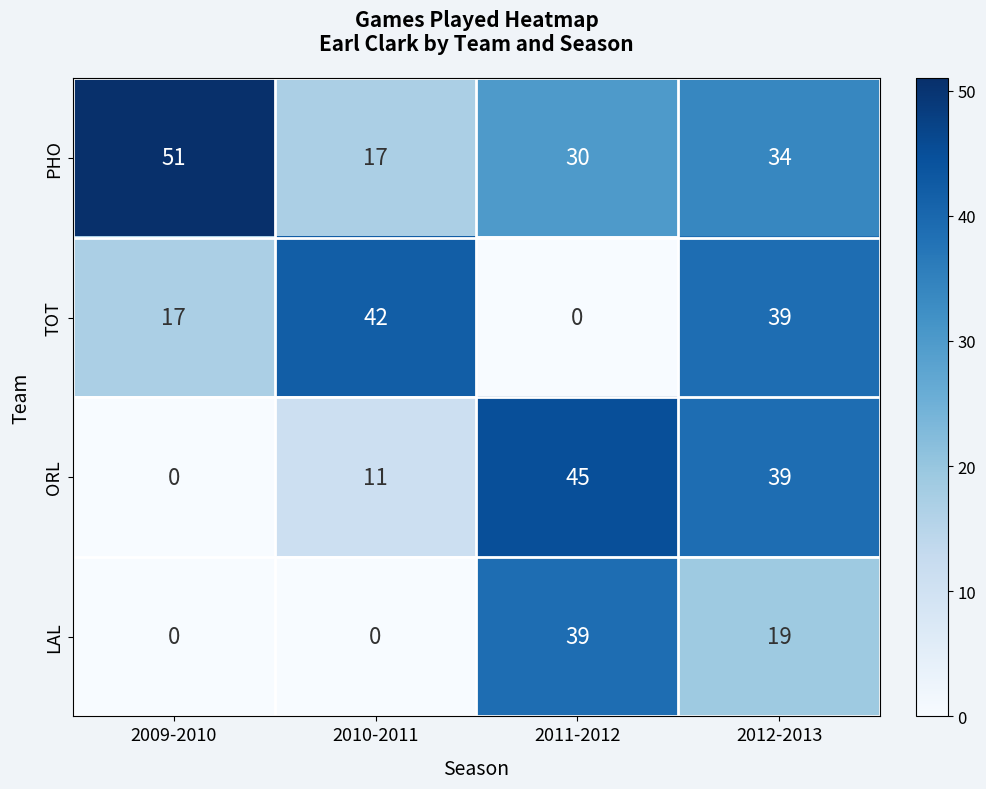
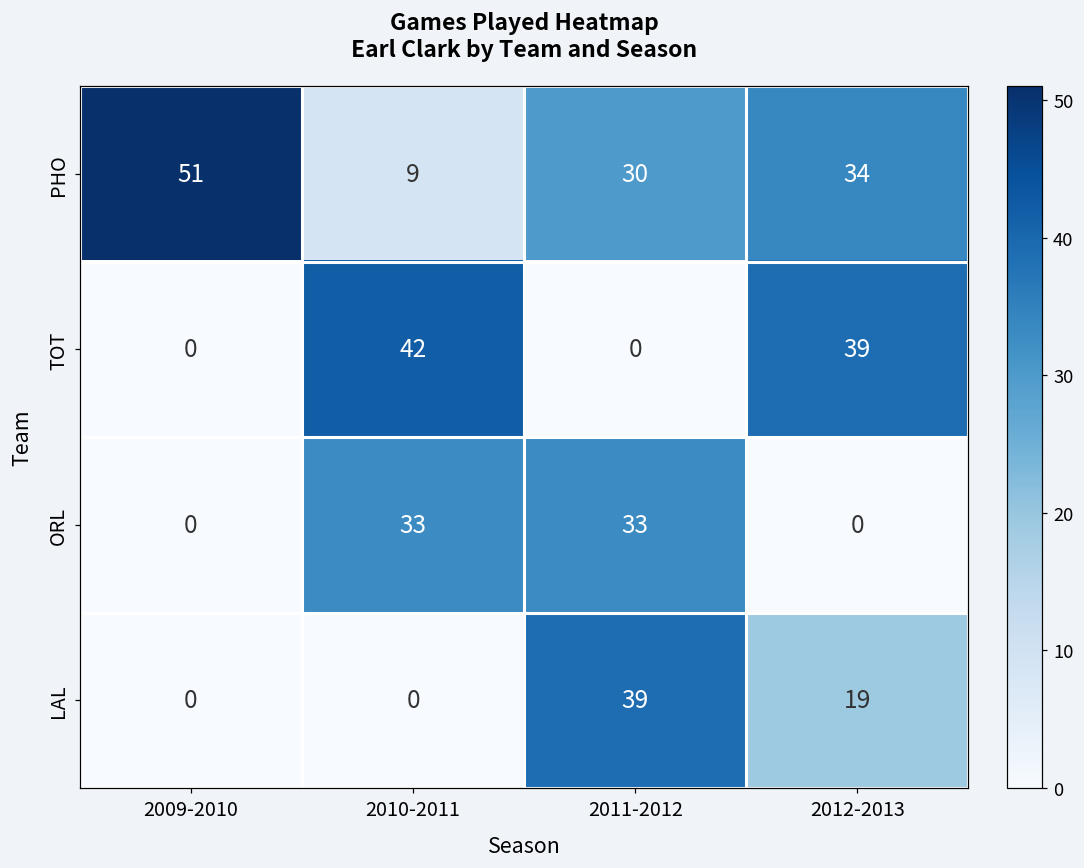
  {
    "PHO": {
      "2009-2010": 51,
-     "2010-2011": 17,
+     "2010-2011": 9,
      "2011-2012": 30,
      "2012-2013": 34
    },
    "TOT": {
-     "2009-2010": 17,
+     "2009-2010": 0,
      "2010-2011": 42,
      "2011-2012": 0,
      "2012-2013": 39
    },
    "ORL": {
      "2009-2010": 0,
-     "2010-2011": 11,
-     "2011-2012": 45,
-     "2012-2013": 39
+     "2010-2011": 33,
+     "2011-2012": 33,
+     "2012-2013": 0
    },
    "LAL": {
      "2009-2010": 0,
      "2010-2011": 0,
      "2011-2012": 39,
      "2012-2013": 19
    }
  }
